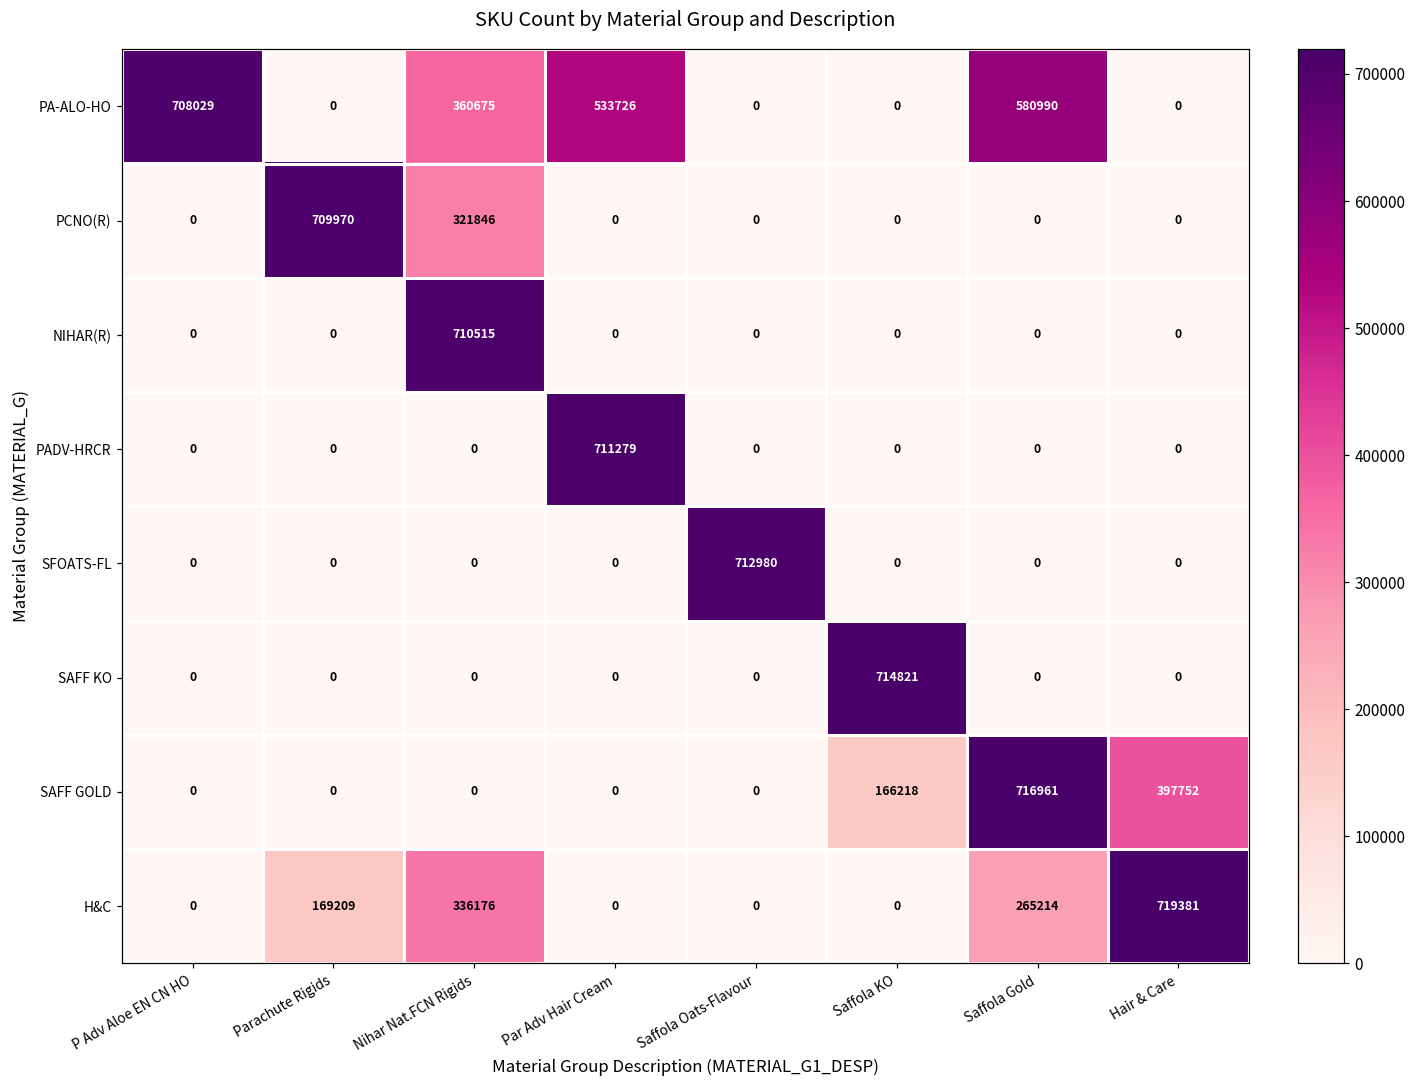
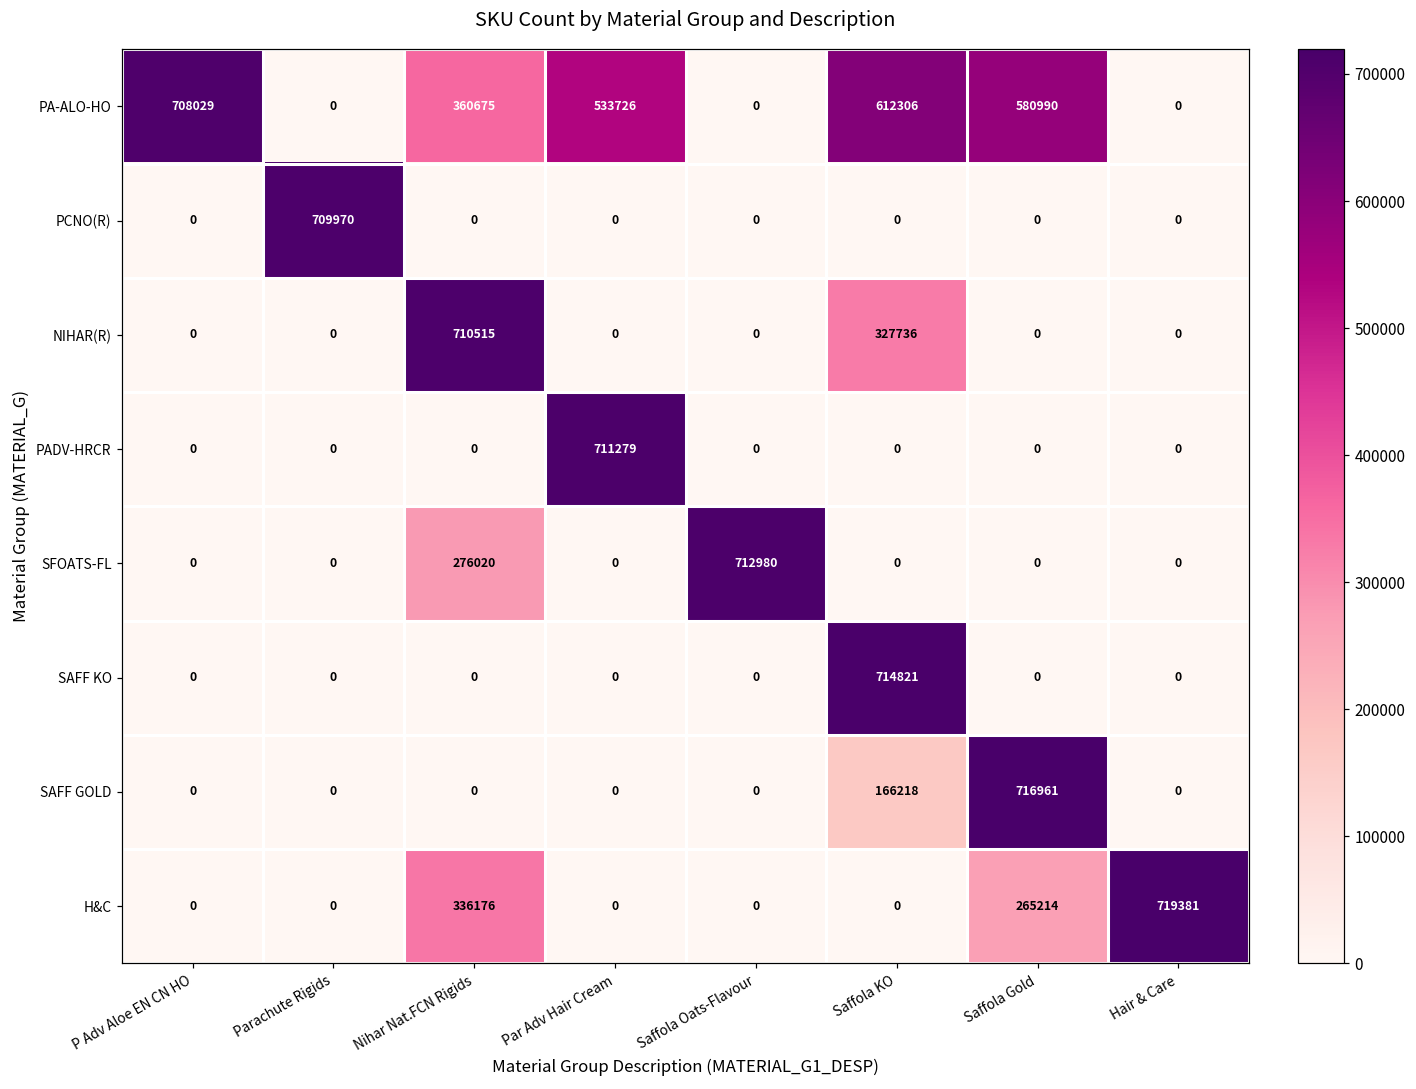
  {
    "PA-ALO-HO": {
      "P Adv Aloe EN CN HO": 708029,
      "Parachute Rigids": 0,
      "Nihar Nat.FCN Rigids": 360675,
      "Par Adv Hair Cream": 533726,
      "Saffola Oats-Flavour": 0,
-     "Saffola KO": 0,
+     "Saffola KO": 612306,
      "Saffola Gold": 580990,
      "Hair & Care": 0
    },
    "PCNO(R)": {
      "P Adv Aloe EN CN HO": 0,
      "Parachute Rigids": 709970,
-     "Nihar Nat.FCN Rigids": 321846,
+     "Nihar Nat.FCN Rigids": 0,
      "Par Adv Hair Cream": 0,
      "Saffola Oats-Flavour": 0,
      "Saffola KO": 0,
      "Saffola Gold": 0,
      "Hair & Care": 0
    },
    "NIHAR(R)": {
      "P Adv Aloe EN CN HO": 0,
      "Parachute Rigids": 0,
      "Nihar Nat.FCN Rigids": 710515,
      "Par Adv Hair Cream": 0,
      "Saffola Oats-Flavour": 0,
-     "Saffola KO": 0,
+     "Saffola KO": 327736,
      "Saffola Gold": 0,
      "Hair & Care": 0
    },
    "PADV-HRCR": {
      "P Adv Aloe EN CN HO": 0,
      "Parachute Rigids": 0,
      "Nihar Nat.FCN Rigids": 0,
      "Par Adv Hair Cream": 711279,
      "Saffola Oats-Flavour": 0,
      "Saffola KO": 0,
      "Saffola Gold": 0,
      "Hair & Care": 0
    },
    "SFOATS-FL": {
      "P Adv Aloe EN CN HO": 0,
      "Parachute Rigids": 0,
-     "Nihar Nat.FCN Rigids": 0,
+     "Nihar Nat.FCN Rigids": 276020,
      "Par Adv Hair Cream": 0,
      "Saffola Oats-Flavour": 712980,
      "Saffola KO": 0,
      "Saffola Gold": 0,
      "Hair & Care": 0
    },
    "SAFF KO": {
      "P Adv Aloe EN CN HO": 0,
      "Parachute Rigids": 0,
      "Nihar Nat.FCN Rigids": 0,
      "Par Adv Hair Cream": 0,
      "Saffola Oats-Flavour": 0,
      "Saffola KO": 714821,
      "Saffola Gold": 0,
      "Hair & Care": 0
    },
    "SAFF GOLD": {
      "P Adv Aloe EN CN HO": 0,
      "Parachute Rigids": 0,
      "Nihar Nat.FCN Rigids": 0,
      "Par Adv Hair Cream": 0,
      "Saffola Oats-Flavour": 0,
      "Saffola KO": 166218,
      "Saffola Gold": 716961,
-     "Hair & Care": 397752
+     "Hair & Care": 0
    },
    "H&C": {
      "P Adv Aloe EN CN HO": 0,
-     "Parachute Rigids": 169209,
+     "Parachute Rigids": 0,
      "Nihar Nat.FCN Rigids": 336176,
      "Par Adv Hair Cream": 0,
      "Saffola Oats-Flavour": 0,
      "Saffola KO": 0,
      "Saffola Gold": 265214,
      "Hair & Care": 719381
    }
  }
